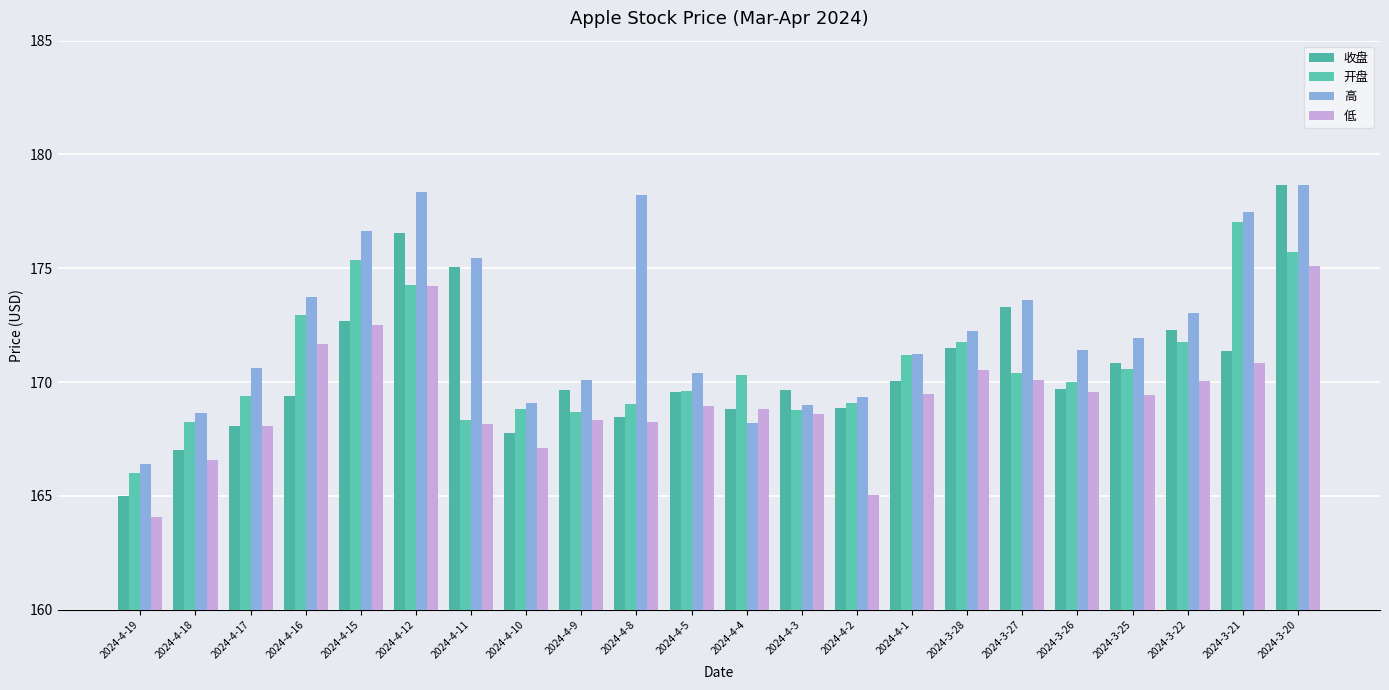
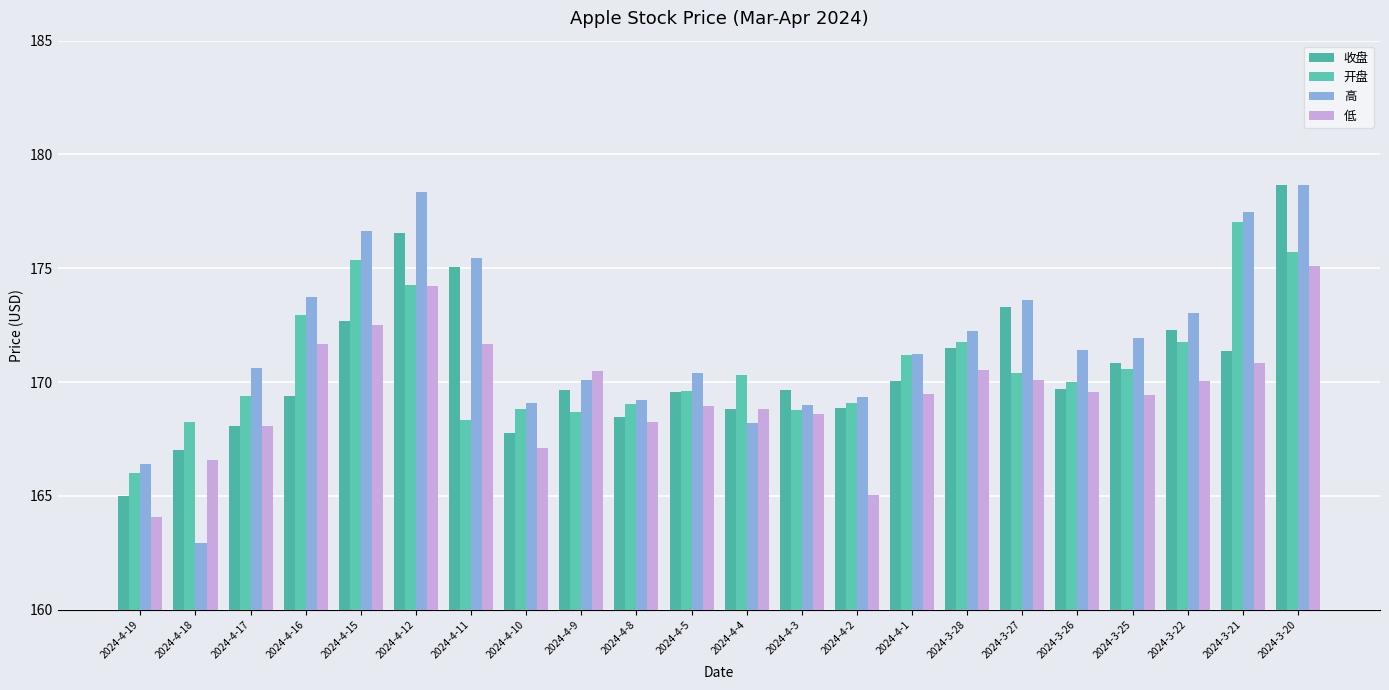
  {
    "高": {
      "2024-4-19": 166.4,
-     "2024-4-18": 168.6,
+     "2024-4-18": 162.9,
      "2024-4-17": 170.6,
      "2024-4-16": 173.8,
      "2024-4-15": 176.6,
      "2024-4-12": 178.4,
      "2024-4-11": 175.5,
      "2024-4-10": 169.1,
      "2024-4-9": 170.1,
-     "2024-4-8": 178.2,
+     "2024-4-8": 169.2,
      "2024-4-5": 170.4,
      "2024-4-4": 168.2,
      "2024-4-3": 169.0,
      "2024-4-2": 169.3,
      "2024-4-1": 171.3,
      "2024-3-28": 172.2,
      "2024-3-27": 173.6,
      "2024-3-26": 171.4,
      "2024-3-25": 171.9,
      "2024-3-22": 173.1,
      "2024-3-21": 177.5,
      "2024-3-20": 178.7
    },
    "低": {
      "2024-4-19": 164.1,
      "2024-4-18": 166.6,
      "2024-4-17": 168.1,
      "2024-4-16": 171.7,
      "2024-4-15": 172.5,
      "2024-4-12": 174.2,
-     "2024-4-11": 168.2,
+     "2024-4-11": 171.7,
      "2024-4-10": 167.1,
-     "2024-4-9": 168.4,
+     "2024-4-9": 170.5,
      "2024-4-8": 168.2,
      "2024-4-5": 169.0,
      "2024-4-4": 168.8,
      "2024-4-3": 168.6,
      "2024-4-2": 165.0,
      "2024-4-1": 169.5,
      "2024-3-28": 170.5,
      "2024-3-27": 170.1,
      "2024-3-26": 169.6,
      "2024-3-25": 169.5,
      "2024-3-22": 170.1,
      "2024-3-21": 170.8,
      "2024-3-20": 175.1
    }
  }
